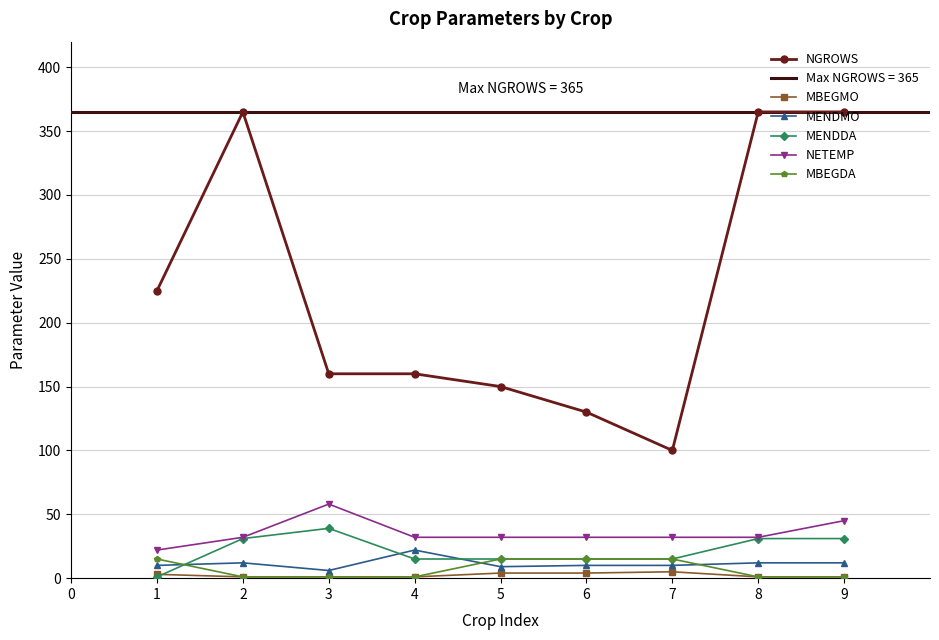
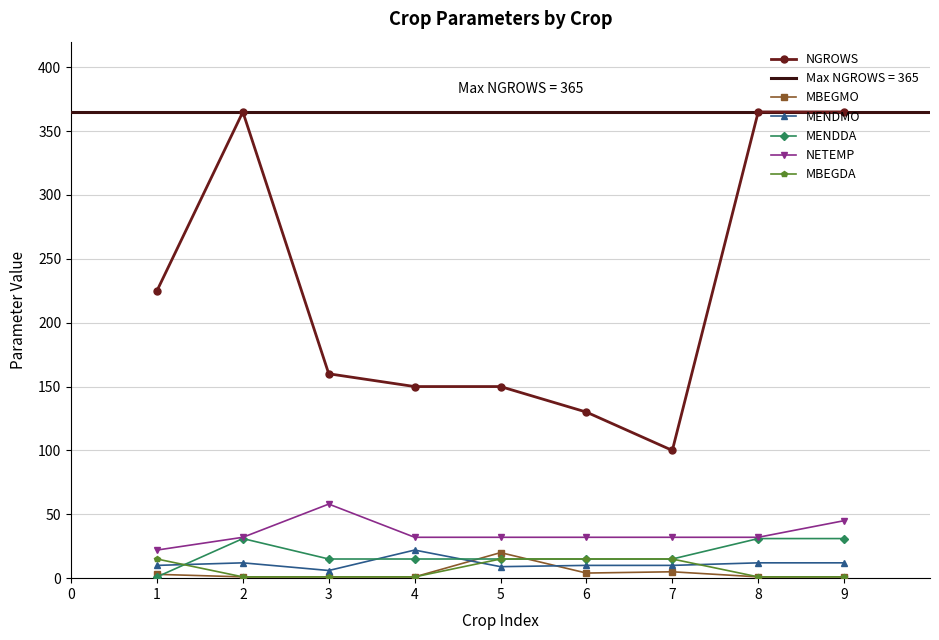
  {
    "NGROWS": {
      "1": 225,
      "2": 365,
      "3": 160,
-     "4": 160,
+     "4": 150,
      "5": 150,
      "6": 130,
      "7": 100,
      "8": 365,
      "9": 365
    },
    "MBEGMO": {
      "1": 3,
-     "5": 4,
+     "5": 20,
      "6": 4,
      "7": 5
    },
    "MENDMO": {
      "1": 10,
      "2": 12,
      "3": 6,
      "4": 22,
      "5": 9,
      "6": 10,
      "7": 10,
      "8": 12,
      "9": 12
    },
    "MENDDA": {
      "1": 1,
-     "3": 39,
+     "3": 15,
      "4": 15,
      "9": 31
    },
    "NETEMP": {
      "1": 22,
      "3": 58,
      "4": 32,
      "5": 32,
      "6": 32,
      "7": 32,
      "9": 45
    },
    "MBEGDA": {
      "1": 15
    }
  }
